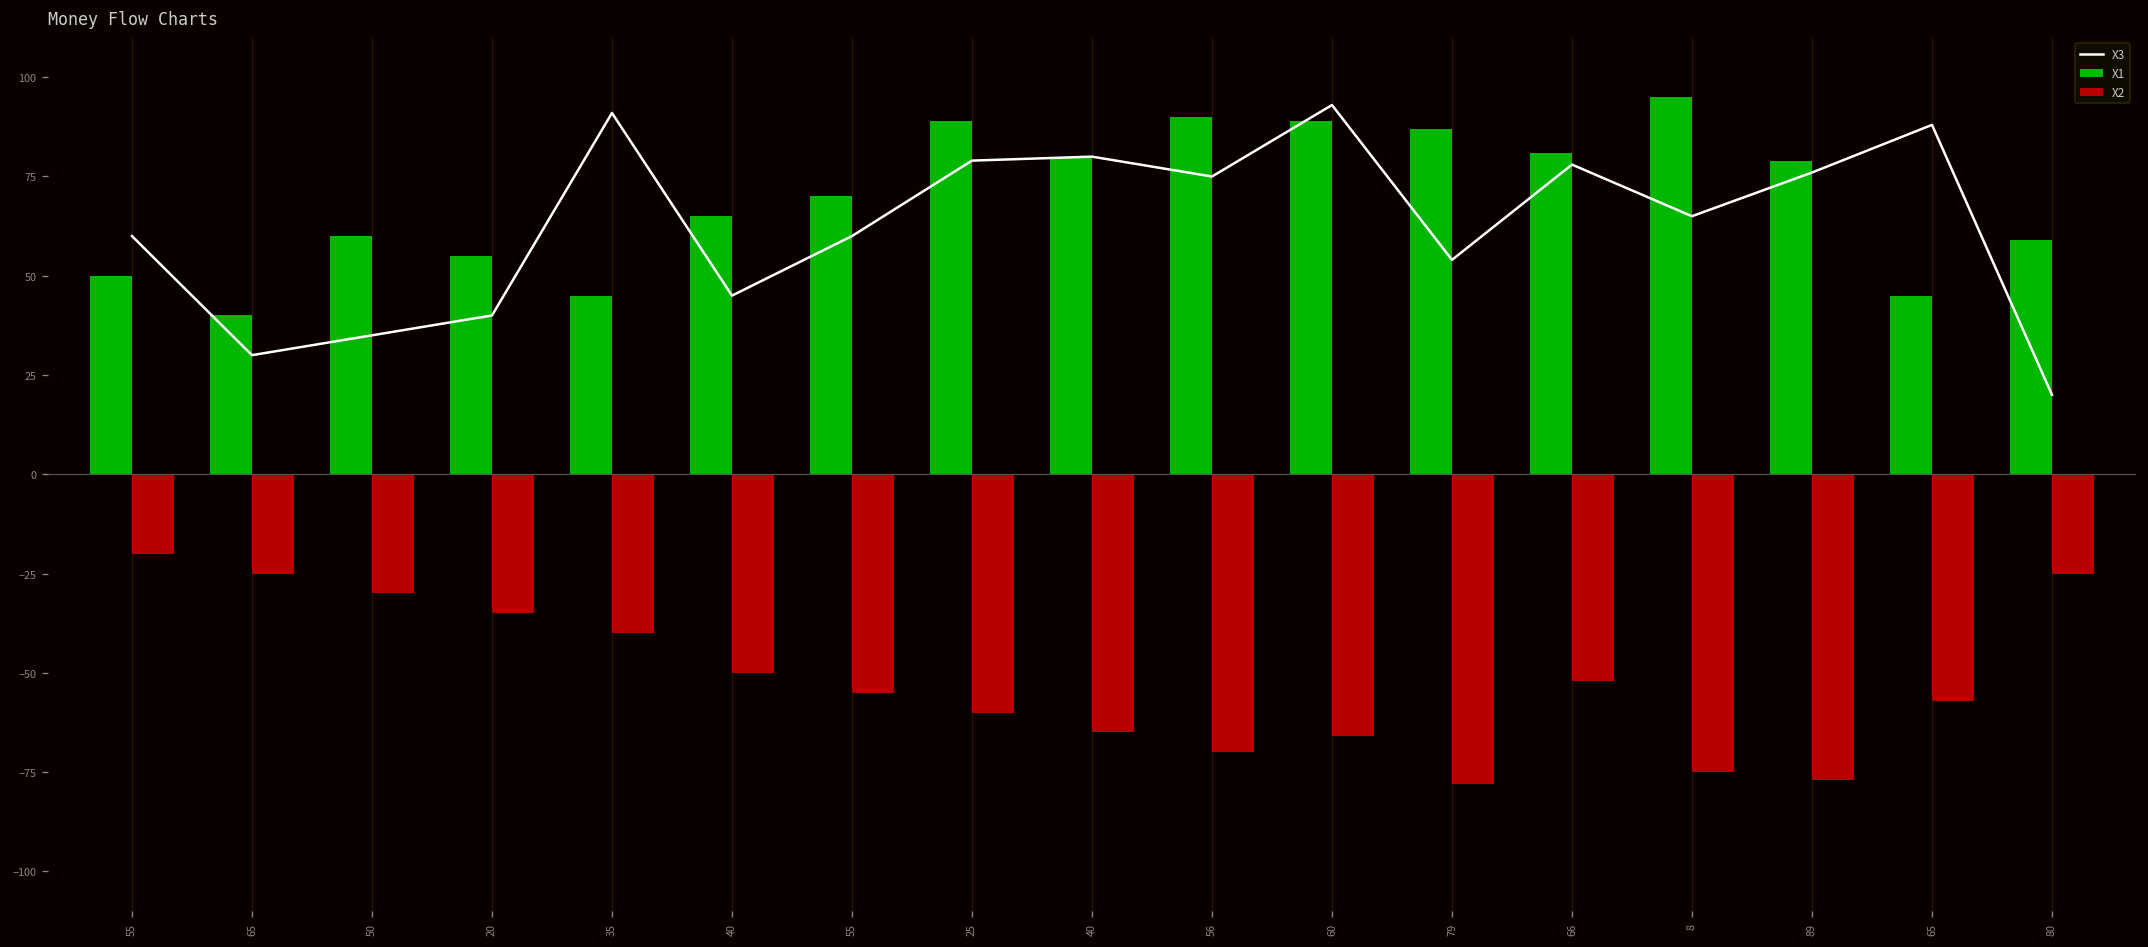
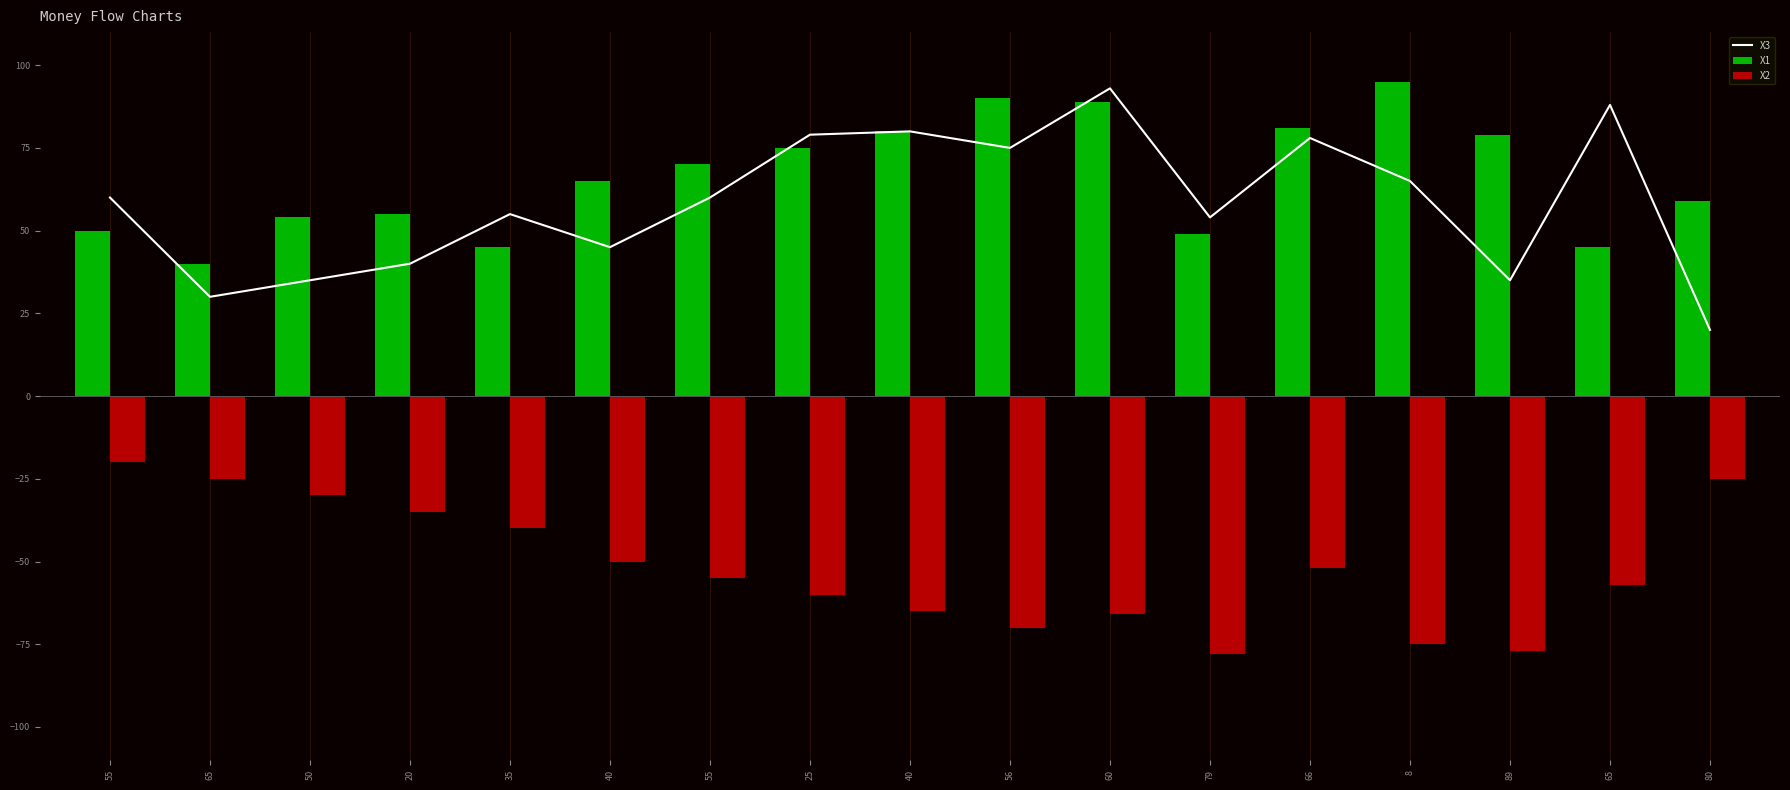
  {
    "X1": {
-     "50": 60,
+     "50": 54,
      "20": 55,
      "35": 45,
-     "25": 89,
+     "25": 75,
      "56": 90,
      "60": 89,
-     "79": 87,
+     "79": 49,
      "66": 81,
      "8": 95,
      "89": 79,
      "80": 59
    },
    "X3": {
      "50": 35,
      "20": 40,
-     "35": 91,
+     "35": 55,
      "25": 79,
      "56": 75,
      "60": 93,
      "79": 54,
      "66": 78,
      "8": 65,
-     "89": 76,
+     "89": 35,
      "80": 20
    },
    "X2": {
      "50": -30,
      "20": -35,
      "35": -40,
      "25": -60,
      "56": -70,
      "60": -66,
      "79": -78,
      "66": -52,
      "8": -75,
      "89": -77,
      "80": -25
    }
  }
